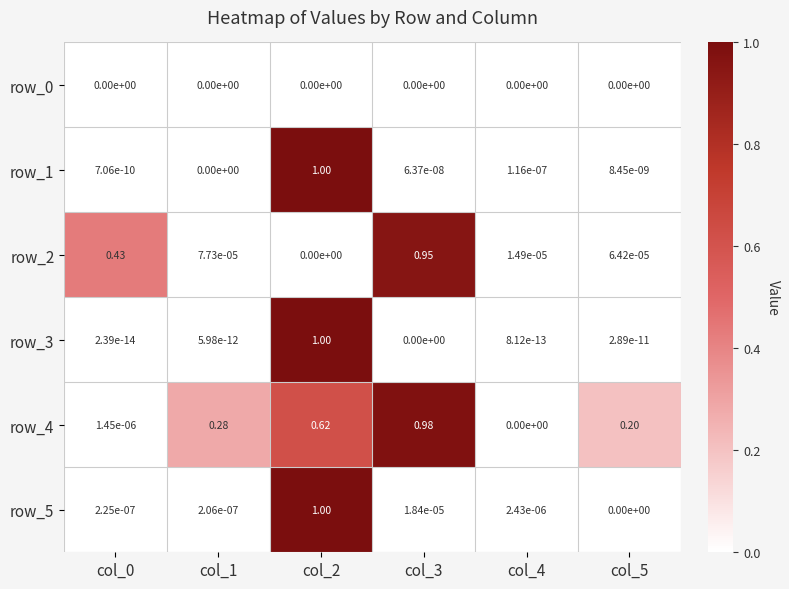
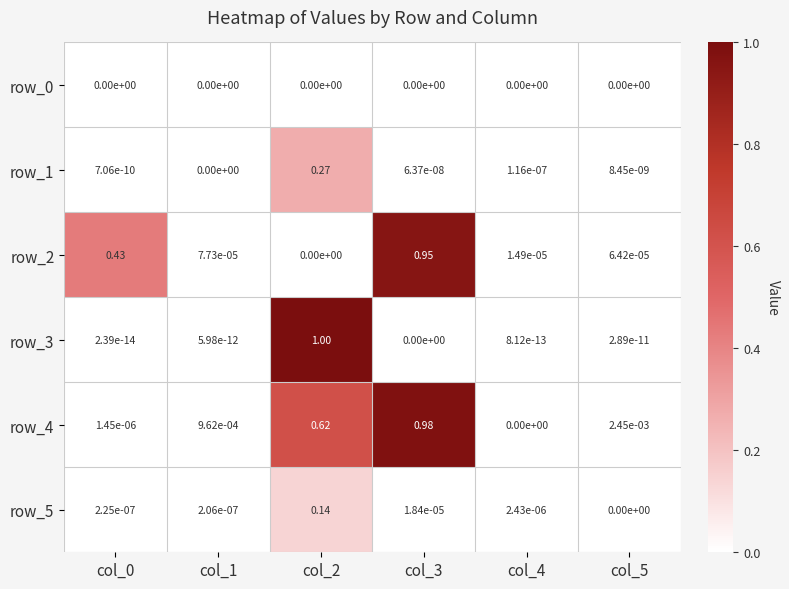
  {
    "row_0": {
      "col_0": "0.00e+00",
      "col_1": "0.00e+00",
      "col_2": "0.00e+00",
      "col_3": "0.00e+00",
      "col_4": "0.00e+00",
      "col_5": "0.00e+00"
    },
    "row_1": {
      "col_0": "7.06e-10",
      "col_1": "0.00e+00",
-     "col_2": "1.00",
+     "col_2": "0.27",
      "col_3": "6.37e-08",
      "col_4": "1.16e-07",
      "col_5": "8.45e-09"
    },
    "row_2": {
      "col_0": "0.43",
      "col_1": "7.73e-05",
      "col_2": "0.00e+00",
      "col_3": "0.95",
      "col_4": "1.49e-05",
      "col_5": "6.42e-05"
    },
    "row_3": {
      "col_0": "2.39e-14",
      "col_1": "5.98e-12",
      "col_2": "1.00",
      "col_3": "0.00e+00",
      "col_4": "8.12e-13",
      "col_5": "2.89e-11"
    },
    "row_4": {
      "col_0": "1.45e-06",
-     "col_1": "0.28",
+     "col_1": "9.62e-04",
      "col_2": "0.62",
      "col_3": "0.98",
      "col_4": "0.00e+00",
-     "col_5": "0.20"
+     "col_5": "2.45e-03"
    },
    "row_5": {
      "col_0": "2.25e-07",
      "col_1": "2.06e-07",
-     "col_2": "1.00",
+     "col_2": "0.14",
      "col_3": "1.84e-05",
      "col_4": "2.43e-06",
      "col_5": "0.00e+00"
    }
  }
